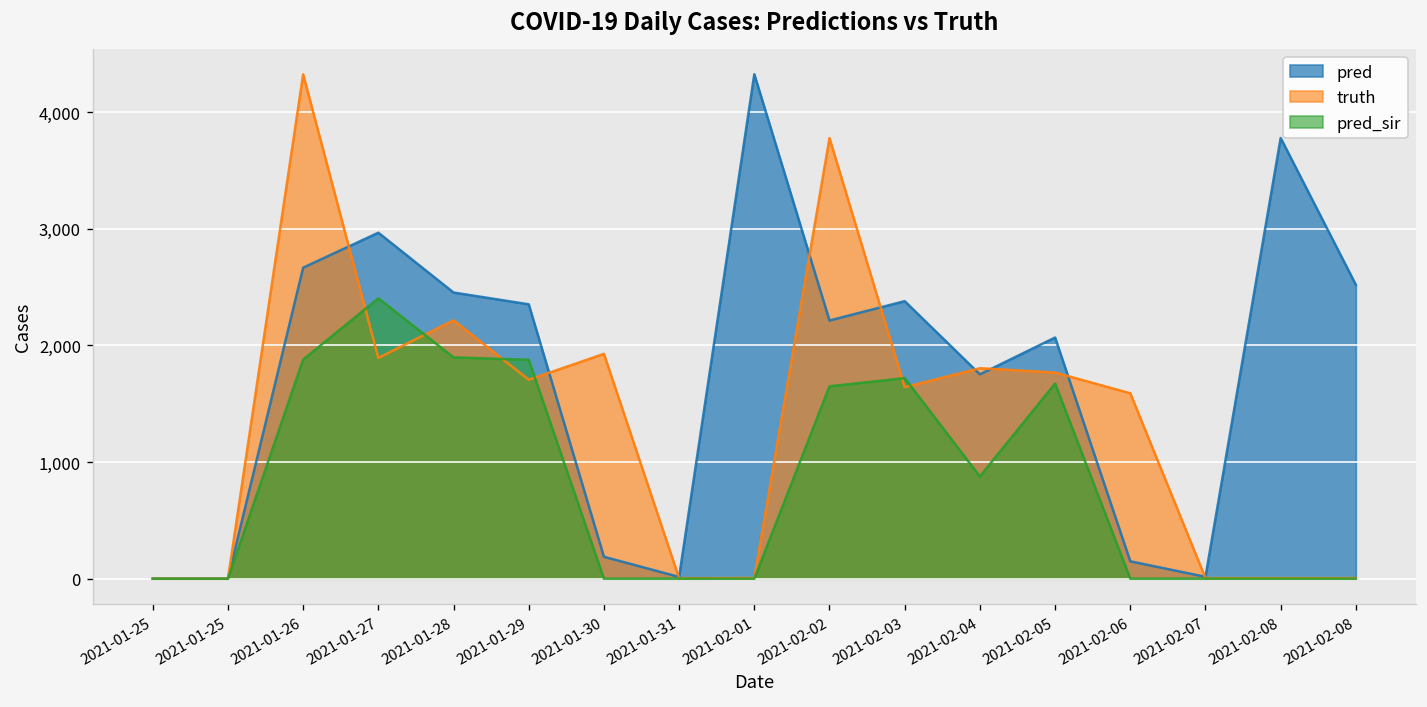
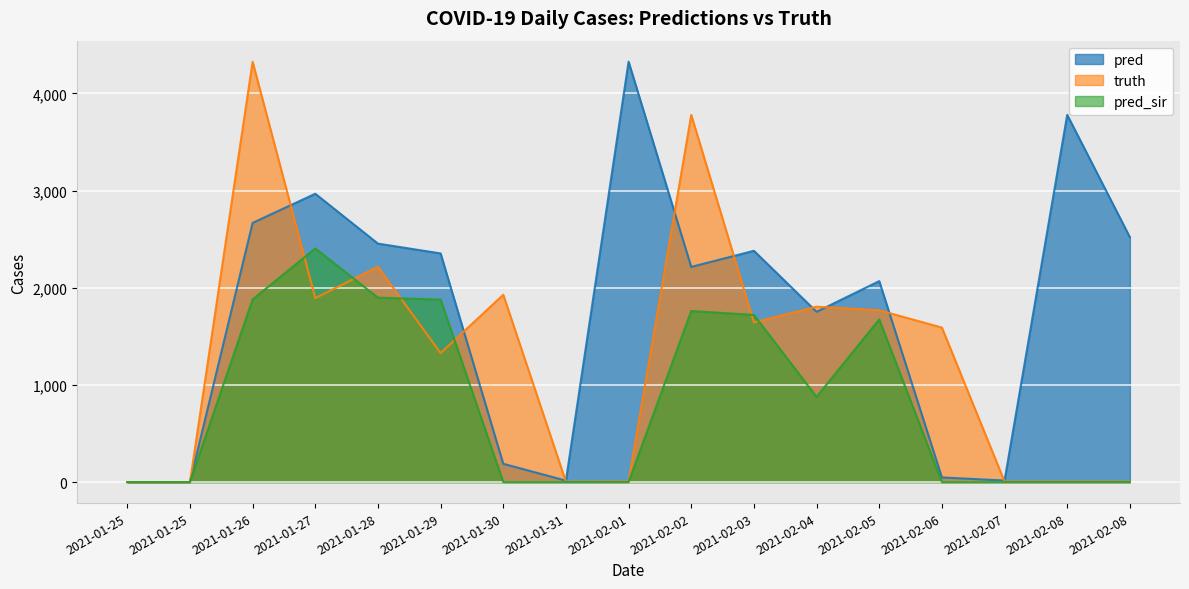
  {
    "pred": {
      "2021-01-26": "2,700",
      "2021-01-27": "3,000",
      "2021-01-28": "2,500",
      "2021-01-29": "2,400",
      "2021-01-30": "200",
      "2021-02-01": "4,300",
      "2021-02-02": "2,200",
      "2021-02-03": "2,400",
      "2021-02-04": "1,800",
      "2021-02-05": "2,100",
-     "2021-02-06": "100"
+     "2021-02-06": "0"
    },
    "truth": {
      "2021-01-26": "4,300",
      "2021-01-27": "1,900",
      "2021-01-28": "2,200",
-     "2021-01-29": "1,700",
+     "2021-01-29": "1,300",
      "2021-01-30": "1,900",
      "2021-02-02": "3,800",
      "2021-02-03": "1,600",
      "2021-02-04": "1,800",
      "2021-02-05": "1,800",
      "2021-02-06": "1,600"
    },
    "pred_sir": {
      "2021-01-26": "1,900",
      "2021-01-27": "2,400",
      "2021-01-28": "1,900",
      "2021-01-29": "1,900",
      "2021-01-30": "0",
-     "2021-02-02": "1,700",
+     "2021-02-02": "1,800",
      "2021-02-03": "1,700",
      "2021-02-04": "900",
      "2021-02-05": "1,700",
      "2021-02-06": "0"
    }
  }
